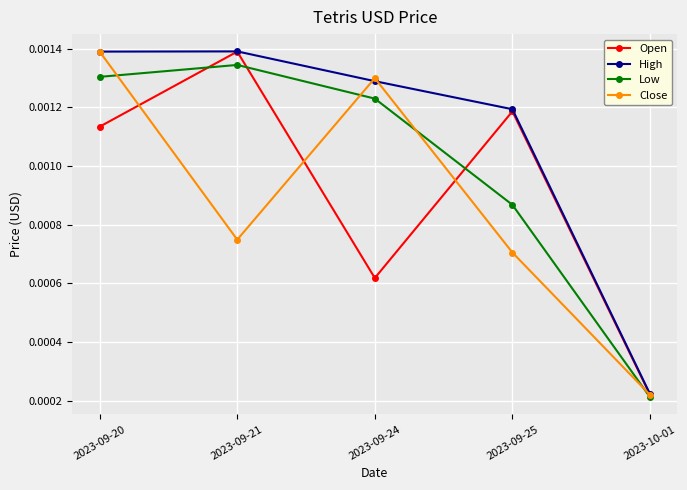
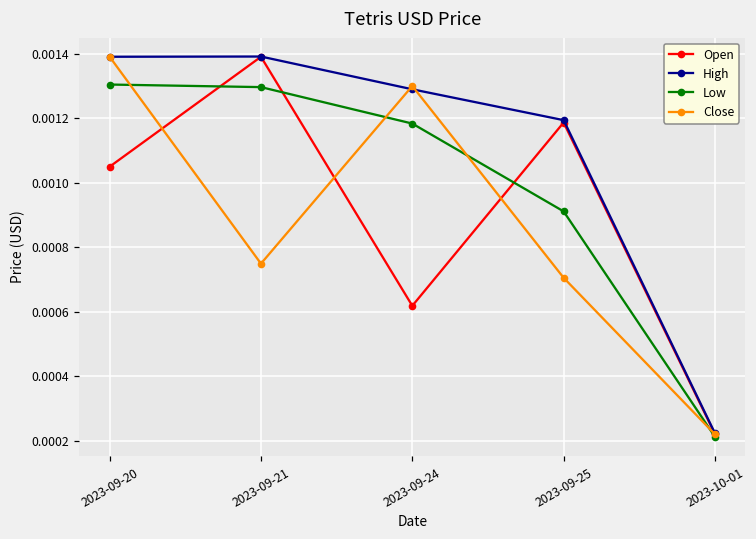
  {
    "Open": {
-     "2023-09-20": 0.00113,
+     "2023-09-20": 0.00105,
      "2023-09-24": 0.00062
    },
    "High": {
      "2023-09-24": 0.00129
    },
    "Low": {
      "2023-09-20": 0.00130,
-     "2023-09-21": 0.00134,
-     "2023-09-24": 0.00123,
-     "2023-09-25": 0.00087
+     "2023-09-21": 0.00130,
+     "2023-09-24": 0.00118,
+     "2023-09-25": 0.00091
    },
    "Close": {
      "2023-09-21": 0.00075,
      "2023-09-24": 0.00130,
      "2023-09-25": 0.00071
    }
  }
